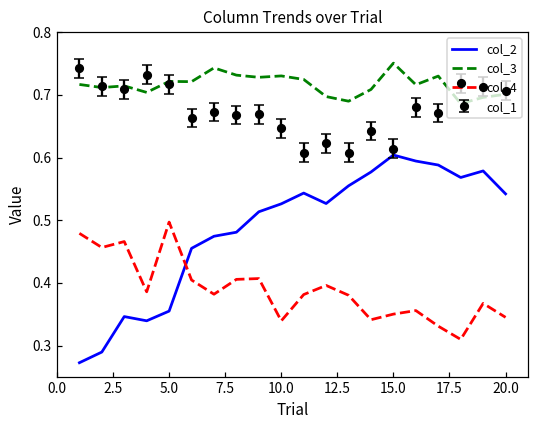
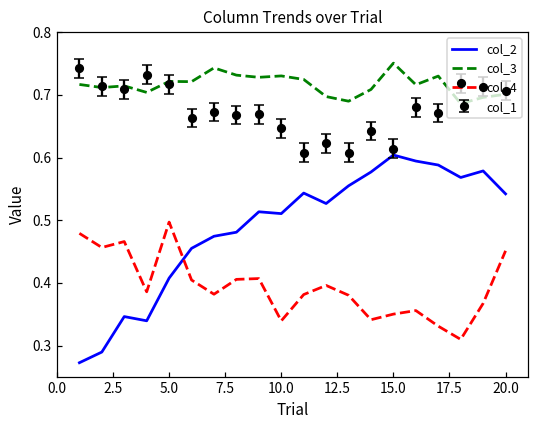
  {
    "col_2": {
-     "5.0": 0.35,
-     "10.0": 0.53,
+     "5.0": 0.41,
+     "10.0": 0.51,
      "15.0": 0.60,
      "20.0": 0.54
    },
    "col_3": {
      "10.0": 0.73,
      "15.0": 0.75
    },
    "col_4": {
      "5.0": 0.50,
      "10.0": 0.34,
      "15.0": 0.35,
-     "20.0": 0.34
+     "20.0": 0.45
    }
  }
